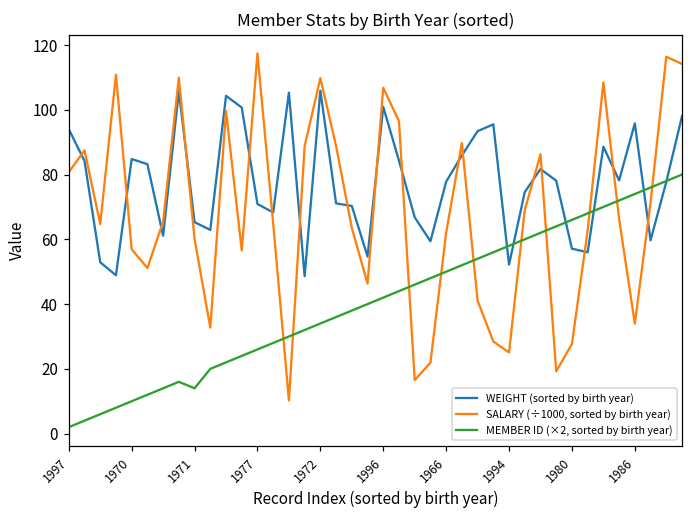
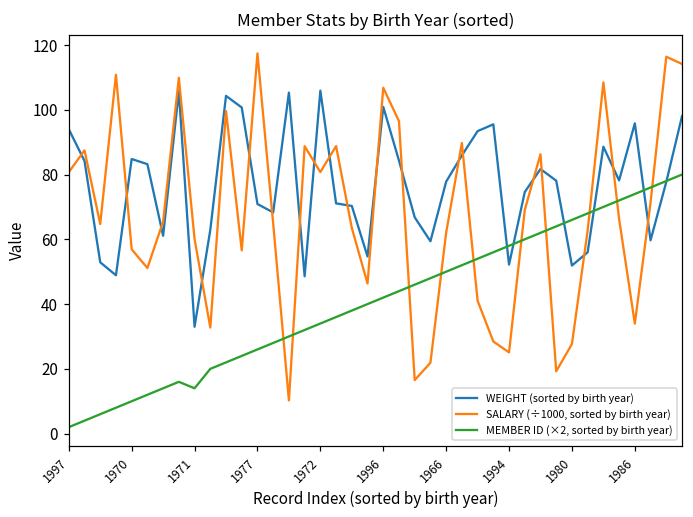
  {
    "WEIGHT (sorted by birth year)": {
      "1997": 94,
-     "1971": 65,
+     "1971": 33,
      "1972": 106,
      "1996": 101,
      "1966": 78,
      "1994": 52,
-     "1980": 57
+     "1980": 52
    },
    "SALARY (÷1000, sorted by birth year)": {
      "1997": 81,
      "1971": 60,
-     "1972": 110,
+     "1972": 81,
      "1996": 107,
      "1966": 62,
      "1994": 25,
      "1980": 28
    },
    "MEMBER ID (×2, sorted by birth year)": {
      "1997": 2,
      "1971": 14,
      "1972": 34,
      "1996": 42,
      "1966": 50,
      "1994": 58,
      "1980": 66
    }
  }
